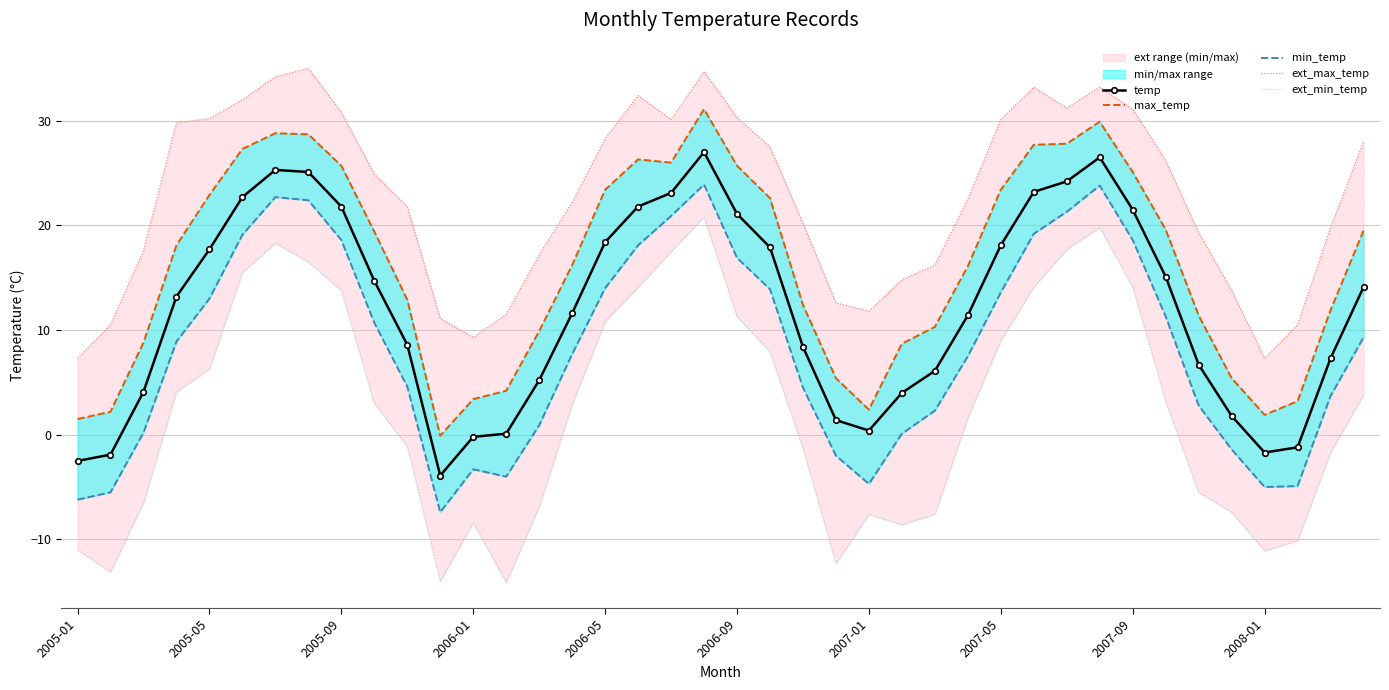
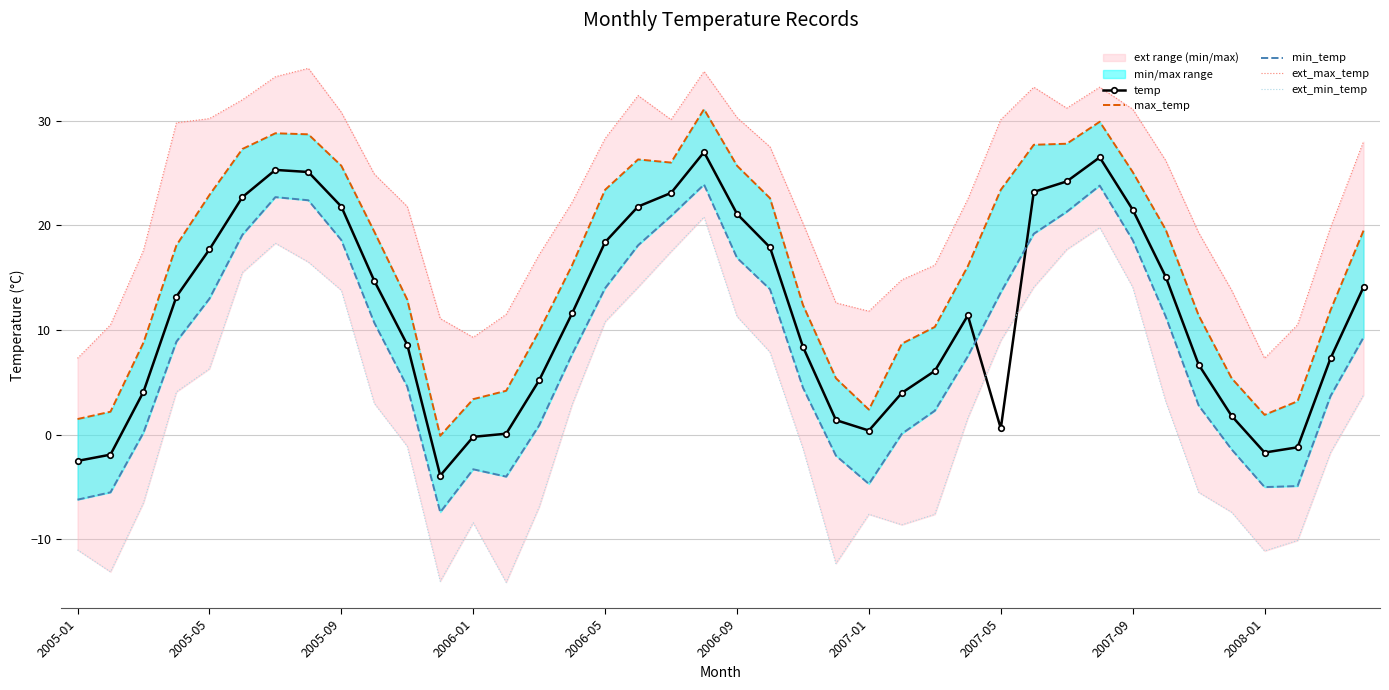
  {
    "temp": {
      "2005-01": -2.5,
      "2005-05": 17.7,
      "2005-09": 21.8,
      "2006-01": -0.2,
      "2006-05": 18.4,
      "2006-09": 21.1,
      "2007-01": 0.4,
-     "2007-05": 18.1,
+     "2007-05": 0.6,
      "2007-09": 21.5,
      "2008-01": -1.7
    },
    "min/max range": {
      "2005-01": 1.5,
      "2005-05": 22.9,
      "2005-09": 25.7,
      "2006-01": 3.4,
      "2006-05": 23.4,
      "2006-09": 25.7,
      "2007-01": 2.4,
      "2007-05": 23.4,
      "2007-09": 25.1,
      "2008-01": 1.9
    },
    "min_temp": {
      "2005-01": -6.2,
      "2005-05": 13.0,
      "2005-09": 18.6,
      "2006-01": -3.3,
      "2006-05": 14.0,
      "2006-09": 16.9,
      "2007-01": -4.7,
      "2007-05": 13.6,
      "2007-09": 18.6,
      "2008-01": -5.0
    },
    "ext range (min/max)": {
      "2005-01": 7.3,
      "2005-05": 30.2,
      "2005-09": 30.8,
      "2006-01": 9.3,
      "2006-05": 28.3,
      "2006-09": 30.3,
      "2007-01": 11.8,
      "2007-05": 30.1,
      "2007-09": 31.1,
      "2008-01": 7.3
    },
    "ext_min_temp": {
      "2005-01": -11.0,
      "2005-05": 6.3,
      "2005-09": 13.8,
      "2006-01": -8.4,
      "2006-05": 10.8,
      "2006-09": 11.3,
      "2007-01": -7.6,
      "2007-05": 9.0,
      "2007-09": 14.1,
      "2008-01": -11.1
    }
  }
